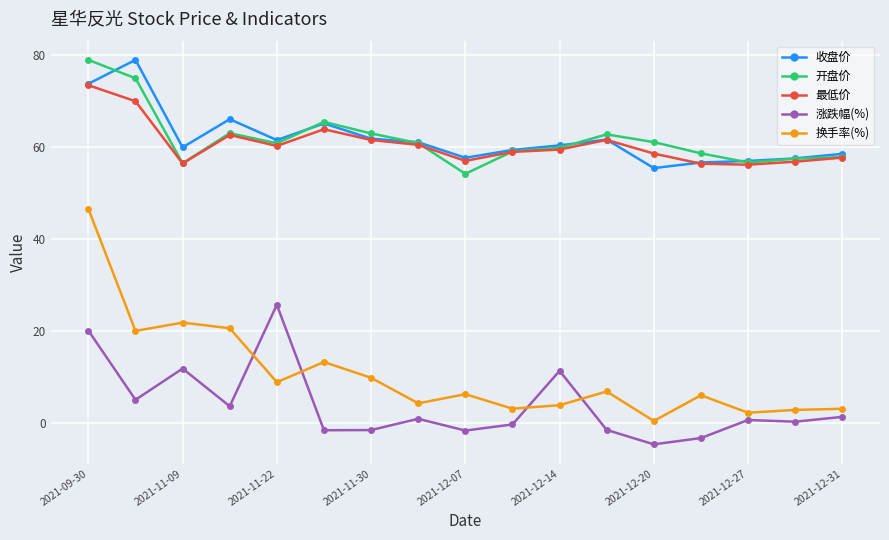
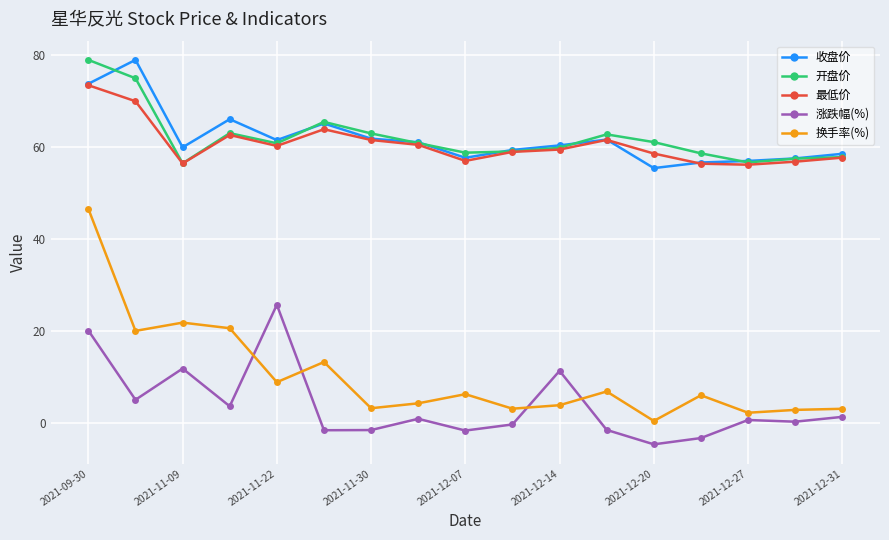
  {
    "收盘价": {
      "2021-11-09": 60,
      "2021-11-22": 62,
      "2021-12-07": 58,
      "2021-12-20": 55,
      "2021-12-31": 59
    },
    "开盘价": {
      "2021-09-30": 79,
      "2021-11-22": 61,
      "2021-11-30": 63,
-     "2021-12-07": 54,
+     "2021-12-07": 59,
      "2021-12-20": 61
    },
    "最低价": {
      "2021-11-22": 60,
      "2021-12-07": 57,
      "2021-12-20": 59
    },
    "涨跌幅(%)": {
      "2021-09-30": 20,
      "2021-11-09": 12,
      "2021-11-22": 26,
      "2021-11-30": -2,
      "2021-12-07": -2,
      "2021-12-14": 11,
      "2021-12-20": -5,
      "2021-12-27": 1,
      "2021-12-31": 1
    },
    "换手率(%)": {
      "2021-09-30": 47,
      "2021-11-09": 22,
      "2021-11-22": 9,
-     "2021-11-30": 10,
+     "2021-11-30": 3,
      "2021-12-07": 6,
      "2021-12-14": 4,
      "2021-12-20": 0,
      "2021-12-27": 2,
      "2021-12-31": 3
    }
  }
